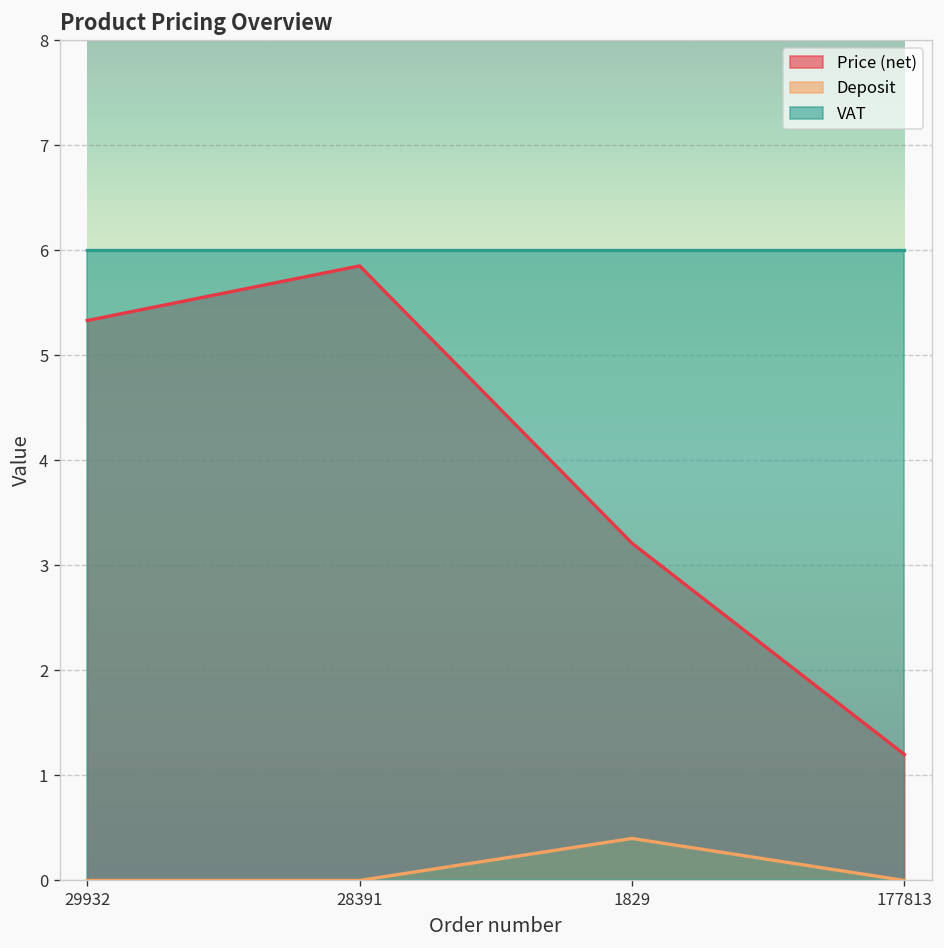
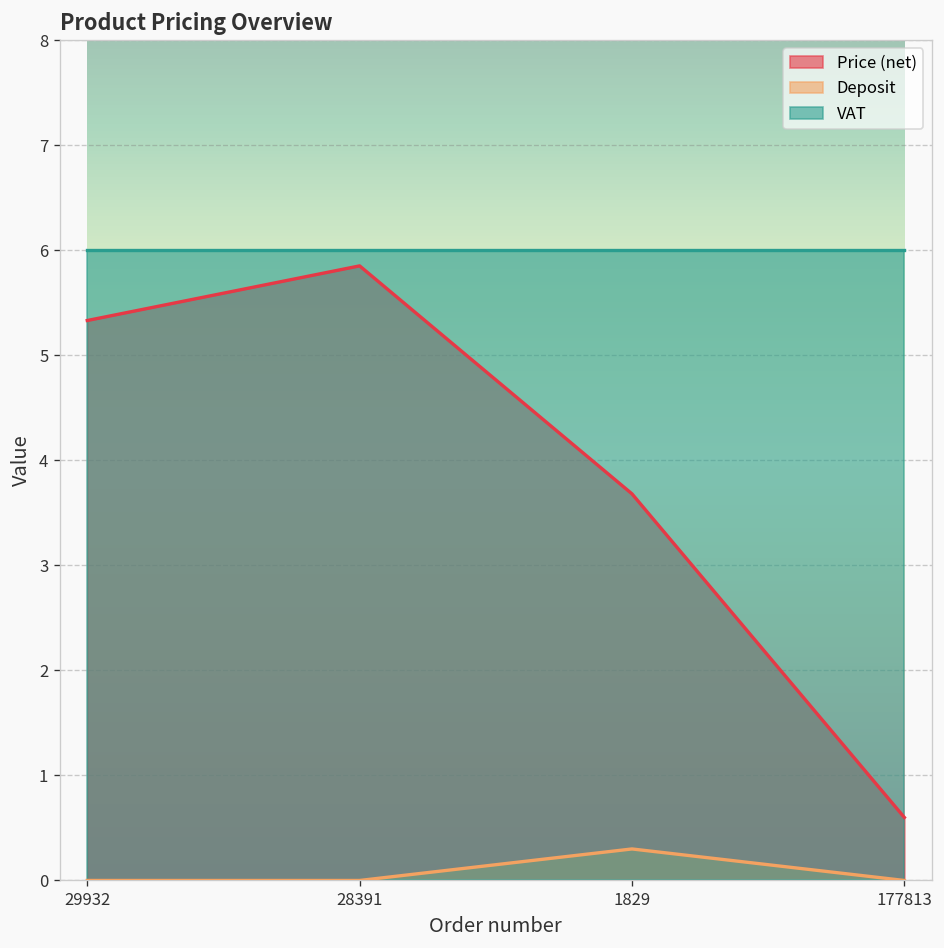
  {
    "Price (net)": {
      "29932": 5.3,
      "28391": 5.9,
-     "1829": 3.2,
-     "177813": 1.2
+     "1829": 3.7,
+     "177813": 0.6
    },
    "Deposit": {
      "29932": 0.0,
      "28391": 0.0,
-     "1829": 0.4,
+     "1829": 0.3,
      "177813": 0.0
    },
    "VAT": {
      "29932": 6.0,
      "28391": 6.0,
      "1829": 6.0,
      "177813": 6.0
    }
  }
